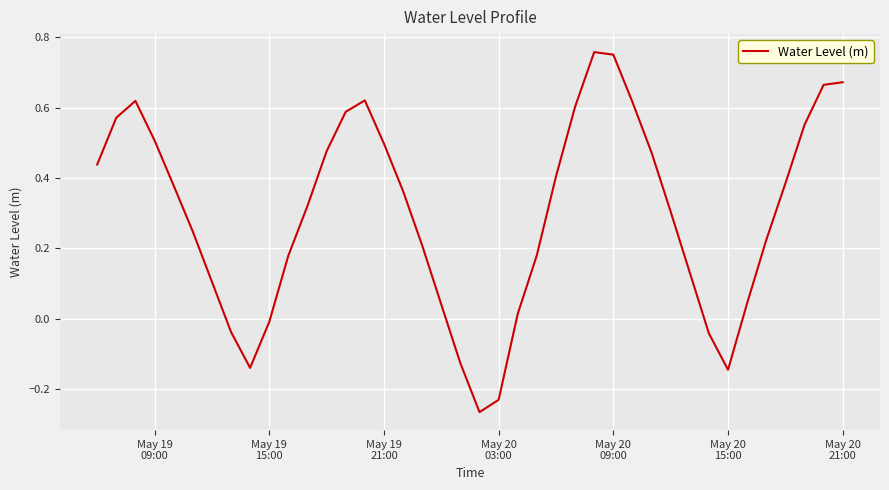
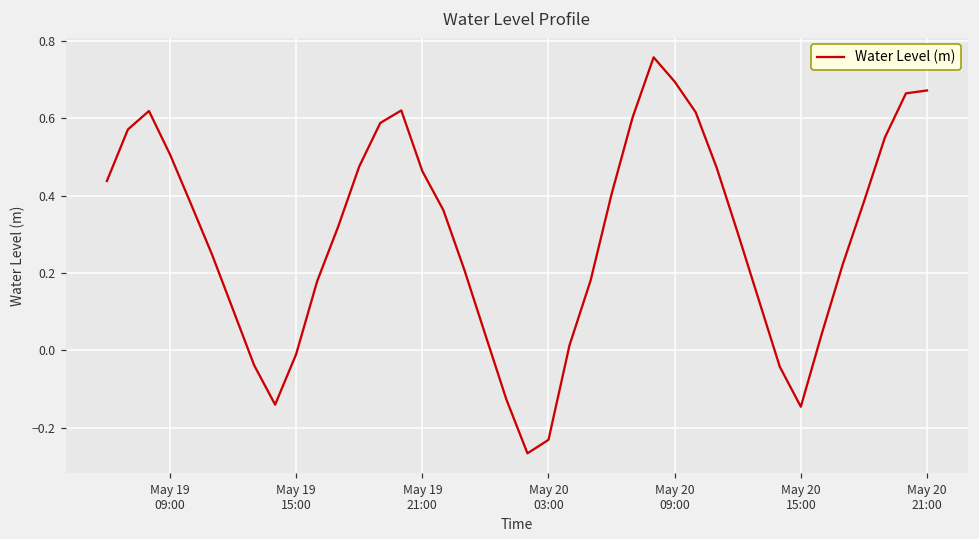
  {
    "May 19 09:00": 0.51,
    "May 19 15:00": -0.01,
-   "May 19 21:00": 0.50,
+   "May 19 21:00": 0.46,
    "May 20 03:00": -0.23,
-   "May 20 09:00": 0.75,
+   "May 20 09:00": 0.69,
    "May 20 15:00": -0.15,
    "May 20 21:00": 0.67
  }
